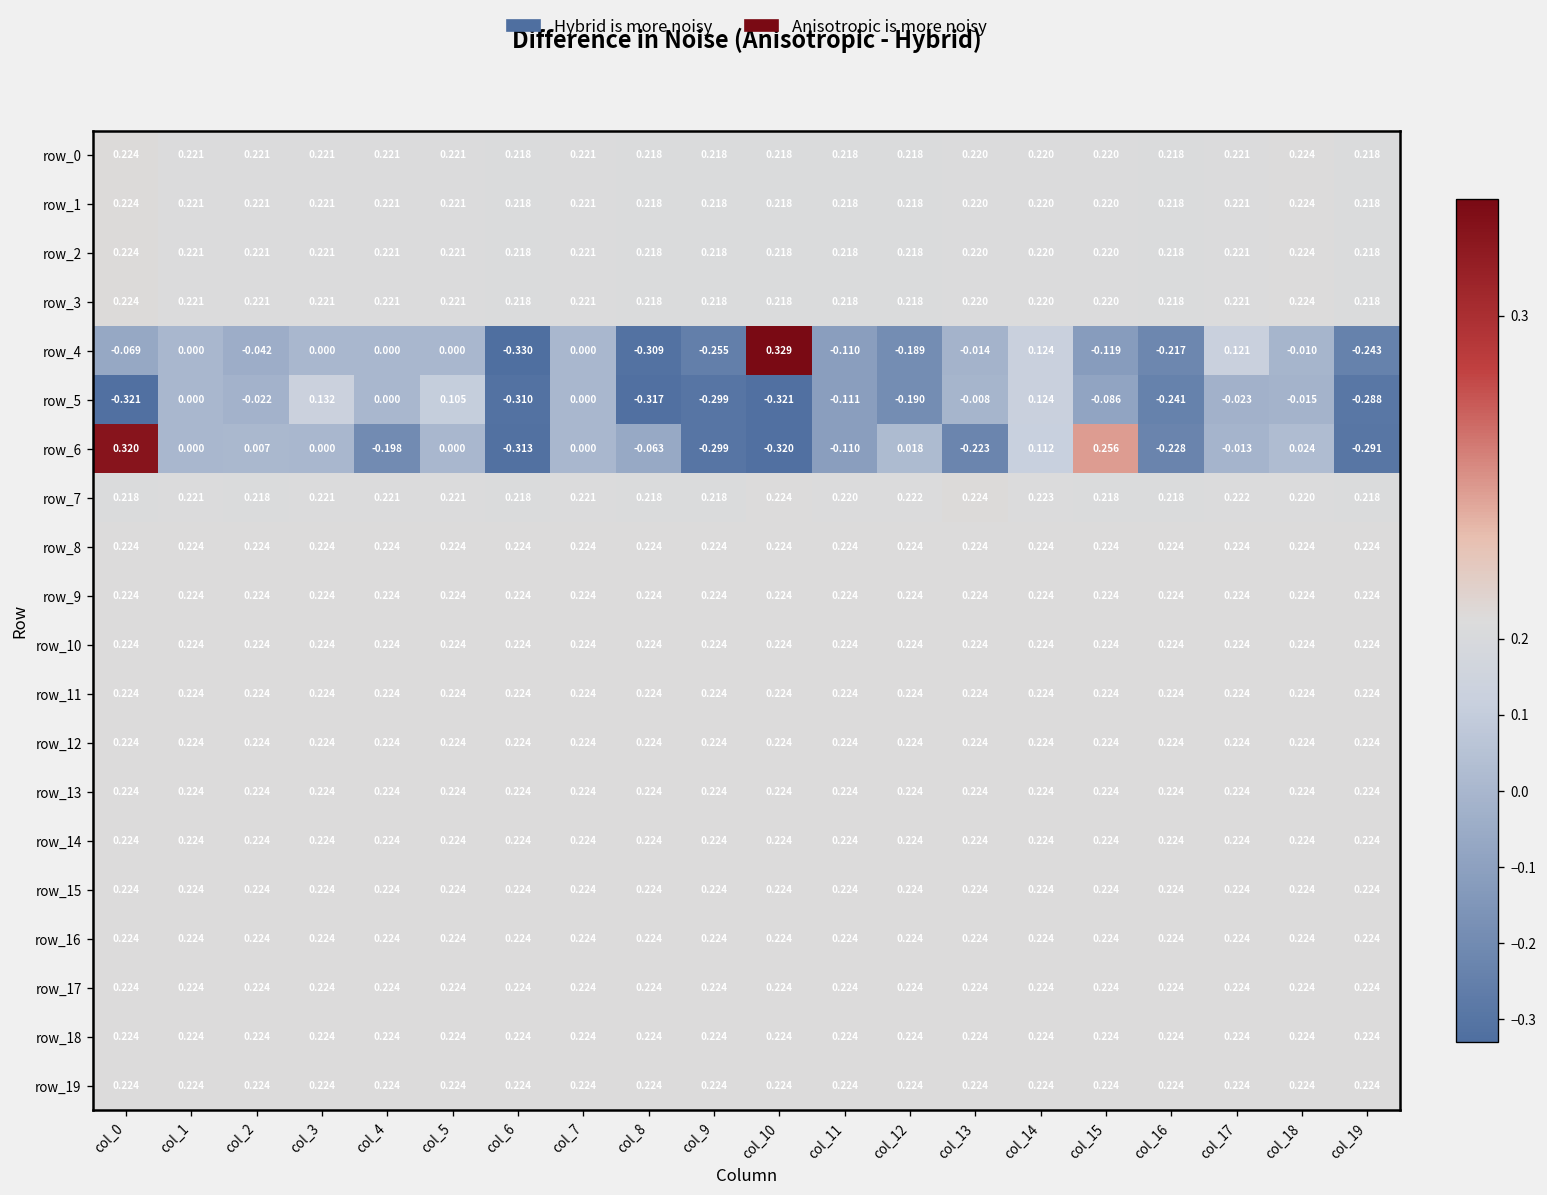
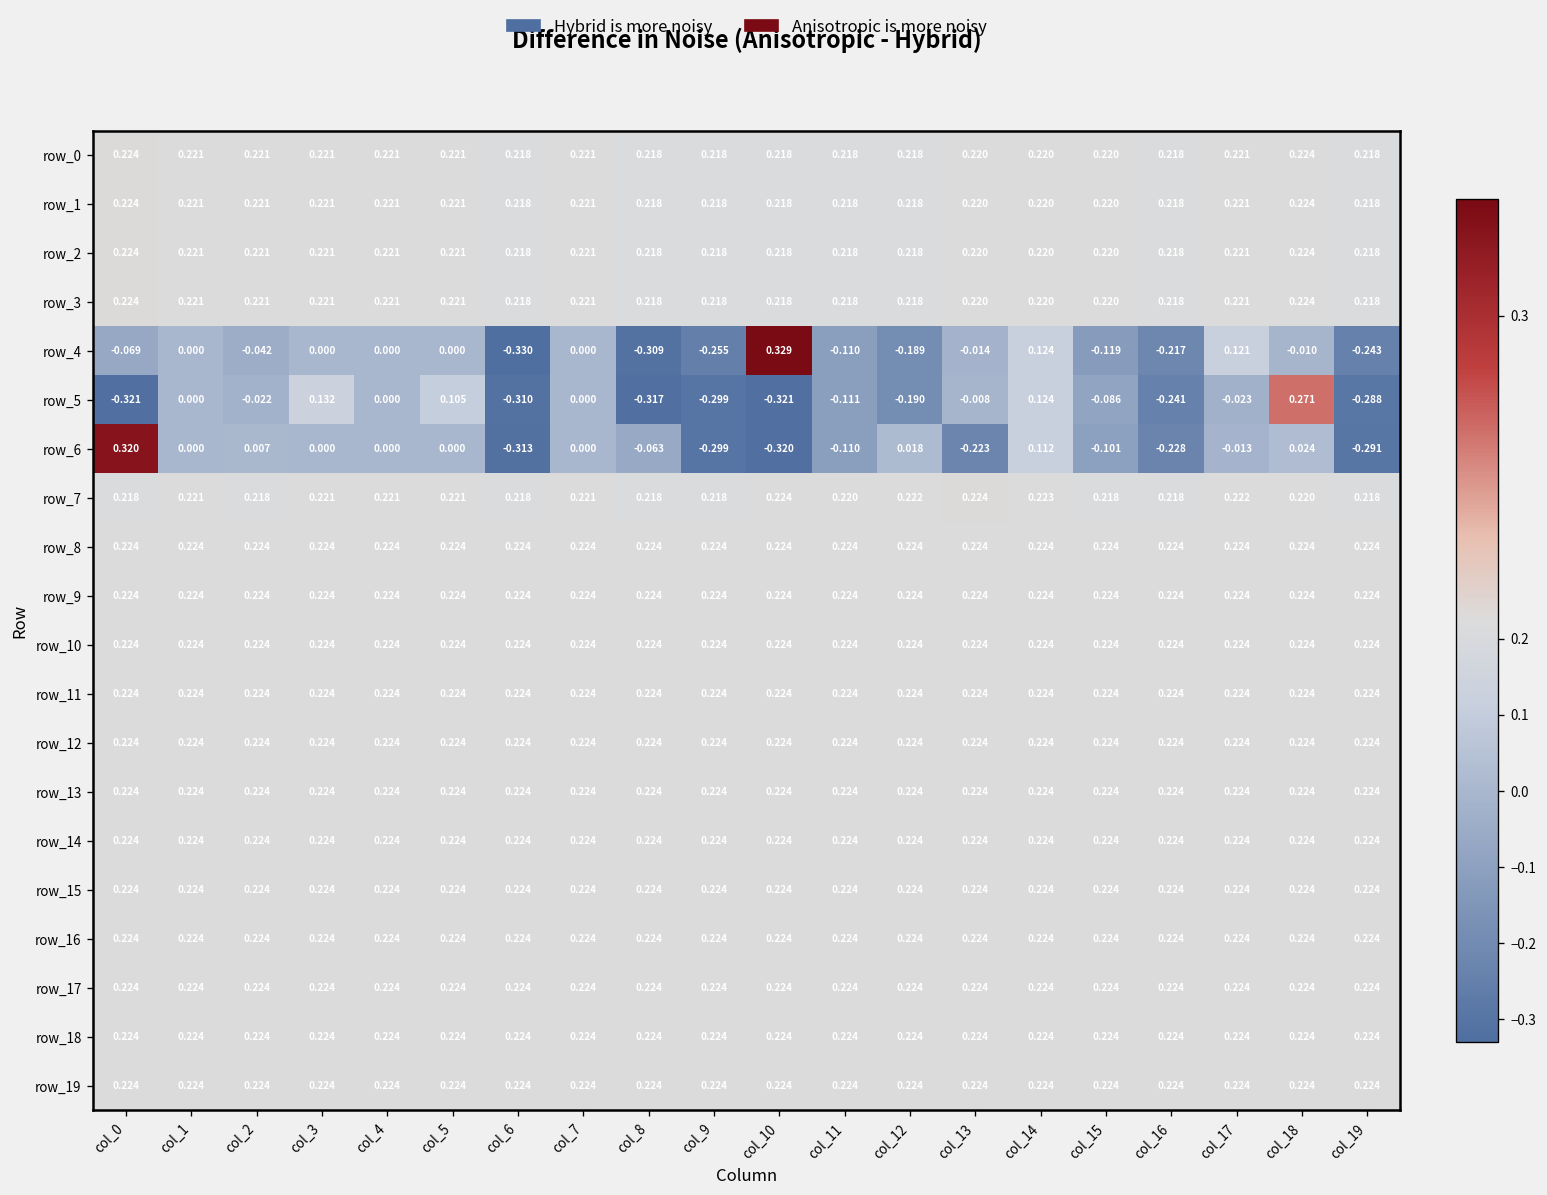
  {
    "row_4": {
      "col_0": -0.069,
      "col_1": 0.000,
      "col_2": -0.042,
      "col_3": 0.000,
      "col_4": 0.000,
      "col_5": 0.000,
      "col_6": -0.330,
      "col_7": 0.000,
      "col_8": -0.309,
      "col_9": -0.255,
      "col_10": 0.329,
      "col_11": -0.110,
      "col_12": -0.189,
      "col_13": -0.014,
      "col_14": 0.124,
      "col_15": -0.119,
      "col_16": -0.217,
      "col_17": 0.121,
      "col_18": -0.010,
      "col_19": -0.243
    },
    "row_5": {
      "col_0": -0.321,
      "col_1": 0.000,
      "col_2": -0.022,
      "col_3": 0.132,
      "col_4": 0.000,
      "col_5": 0.105,
      "col_6": -0.310,
      "col_7": 0.000,
      "col_8": -0.317,
      "col_9": -0.299,
      "col_10": -0.321,
      "col_11": -0.111,
      "col_12": -0.190,
      "col_13": -0.008,
      "col_14": 0.124,
      "col_15": -0.086,
      "col_16": -0.241,
      "col_17": -0.023,
-     "col_18": -0.015,
+     "col_18": 0.271,
      "col_19": -0.288
    },
    "row_6": {
      "col_0": 0.320,
      "col_1": 0.000,
      "col_2": 0.007,
      "col_3": 0.000,
-     "col_4": -0.198,
+     "col_4": 0.000,
      "col_5": 0.000,
      "col_6": -0.313,
      "col_7": 0.000,
      "col_8": -0.063,
      "col_9": -0.299,
      "col_10": -0.320,
      "col_11": -0.110,
      "col_12": 0.018,
      "col_13": -0.223,
      "col_14": 0.112,
-     "col_15": 0.256,
+     "col_15": -0.101,
      "col_16": -0.228,
      "col_17": -0.013,
      "col_18": 0.024,
      "col_19": -0.291
    }
  }
